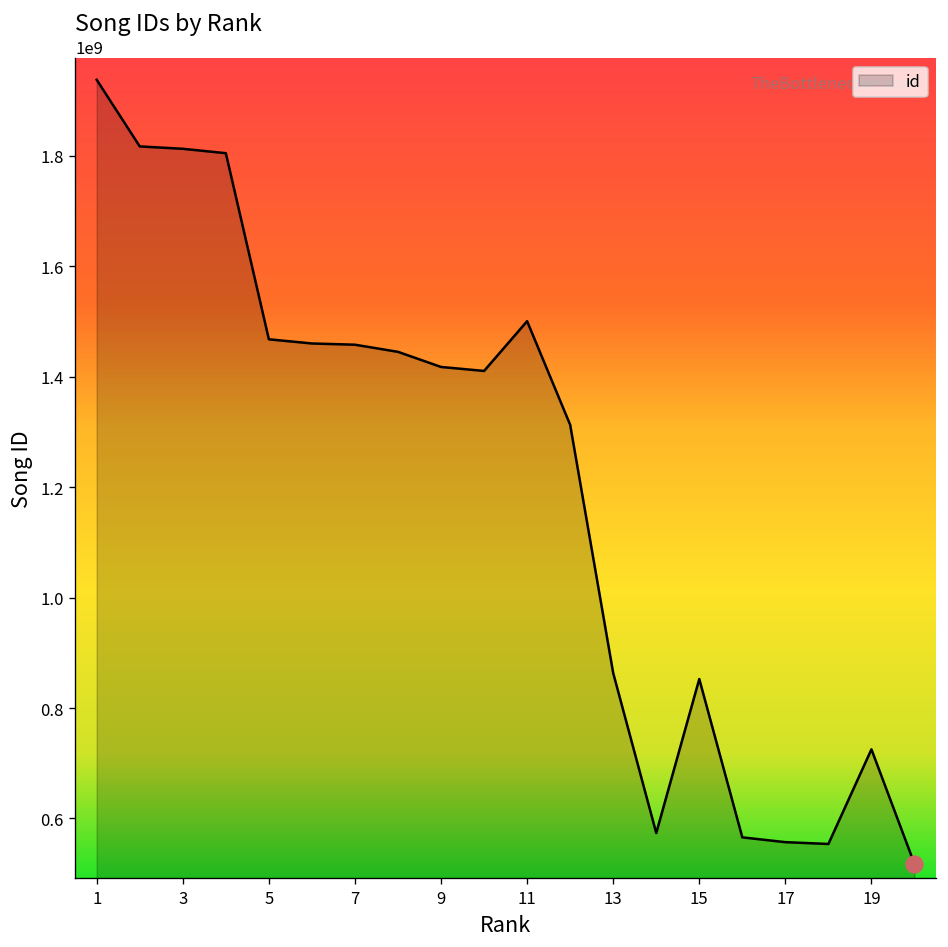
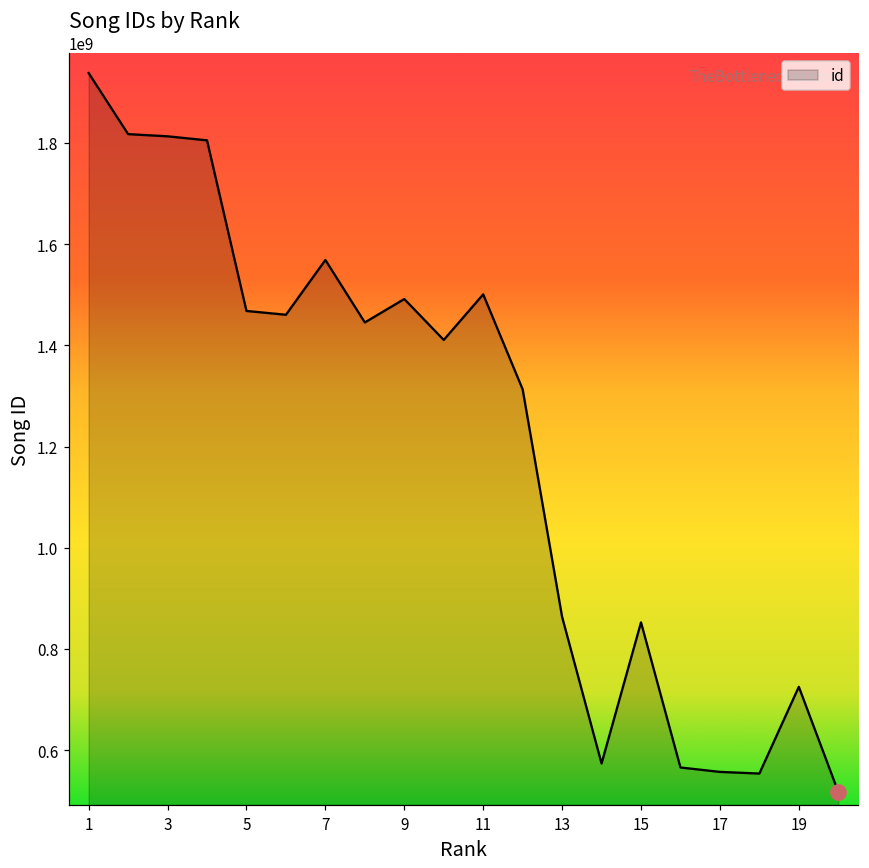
  {
    "id": {
      "1": 1940000000,
      "3": 1810000000,
      "5": 1470000000,
-     "7": 1460000000,
-     "9": 1420000000,
+     "7": 1570000000,
+     "9": 1490000000,
      "11": 1500000000,
      "13": 860000000,
      "15": 850000000,
      "17": 560000000,
      "19": 730000000
    }
  }
